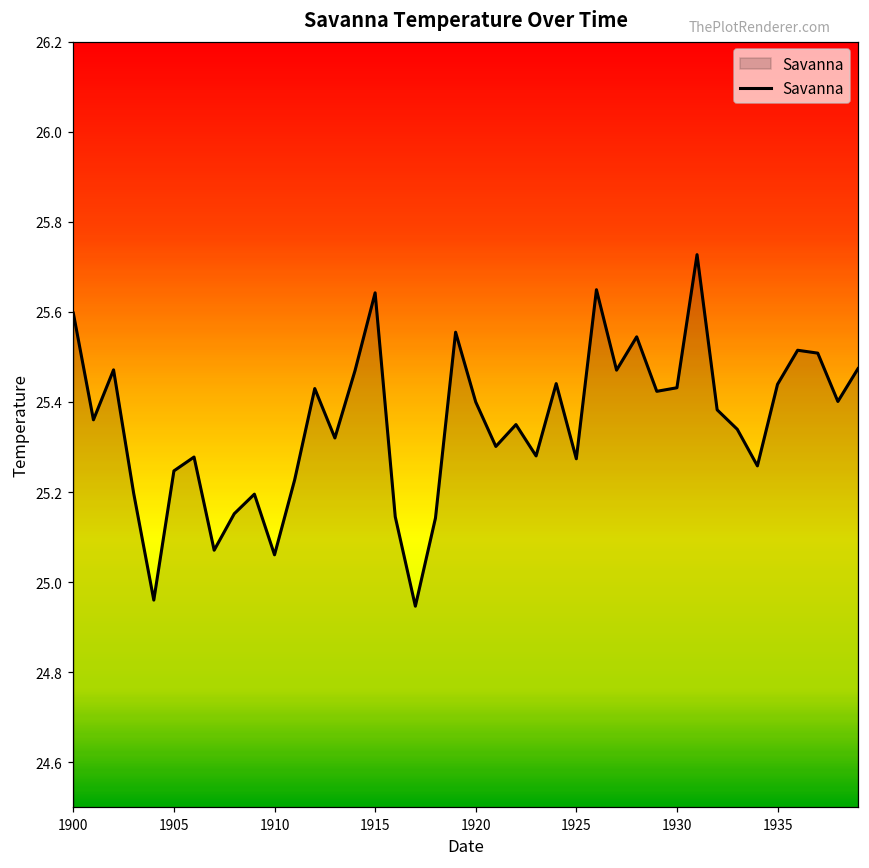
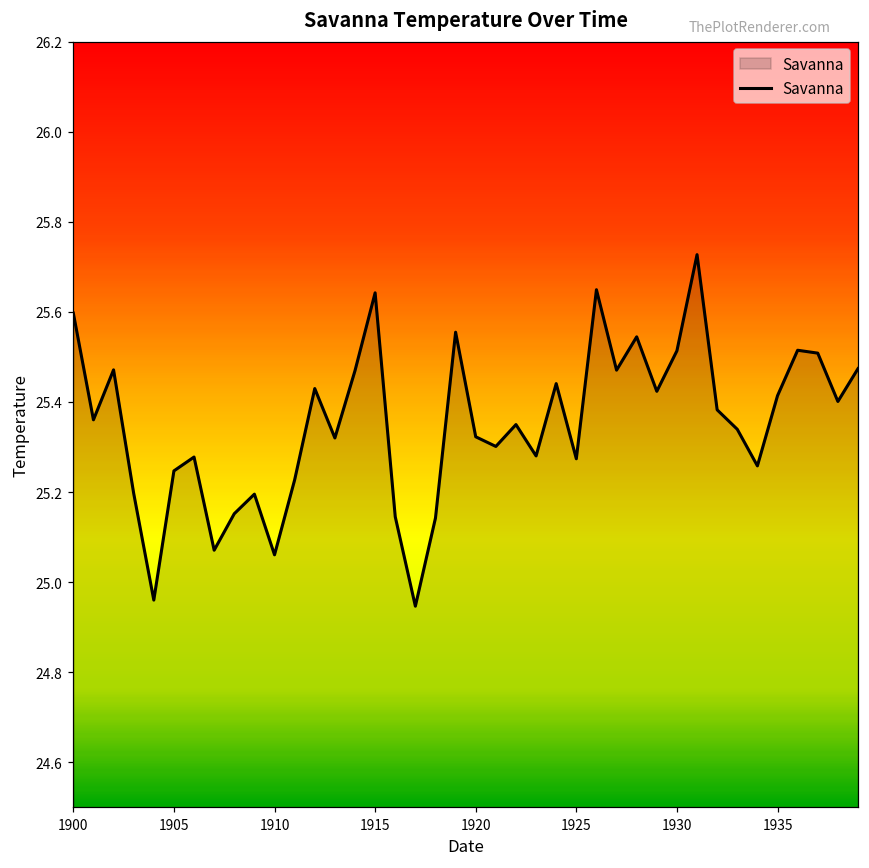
  {
    "1900": 25.60,
    "1905": 25.25,
    "1910": 25.06,
    "1915": 25.64,
-   "1920": 25.40,
+   "1920": 25.32,
    "1925": 25.27,
-   "1930": 25.43,
-   "1935": 25.44
+   "1930": 25.51,
+   "1935": 25.41
  }
